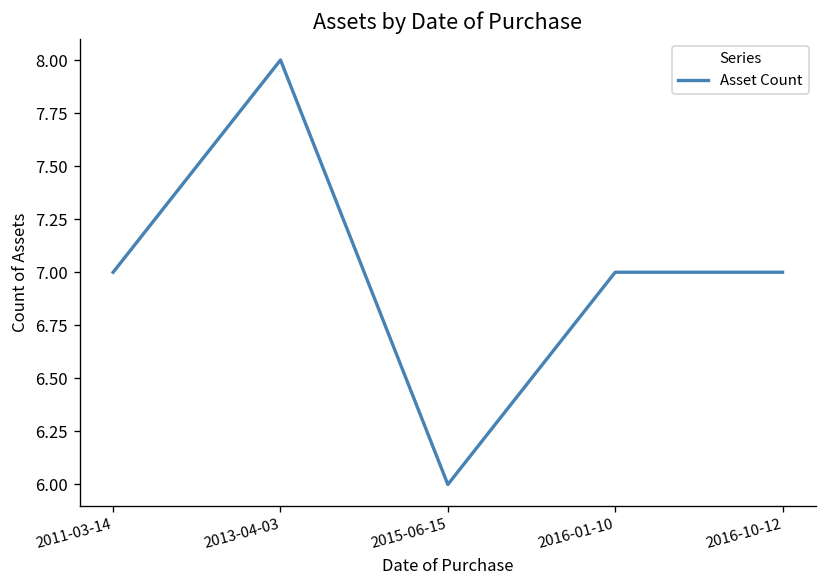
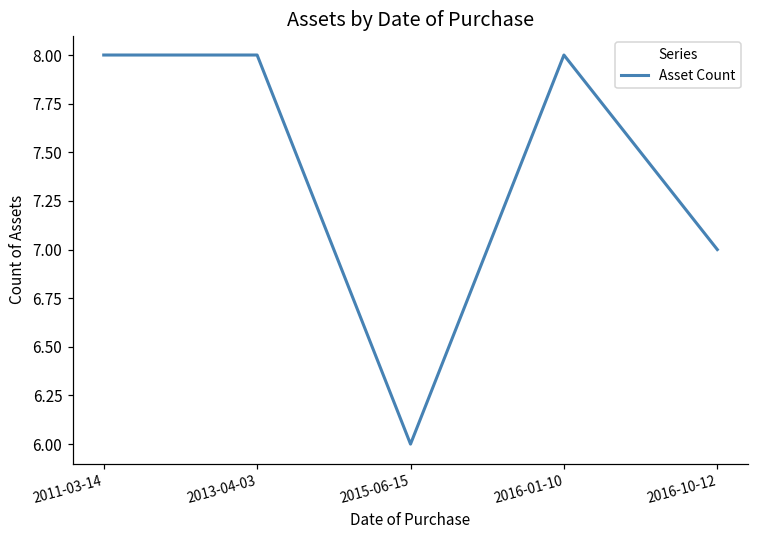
  {
-   "2011-03-14": 7,
+   "2011-03-14": 8,
    "2013-04-03": 8,
    "2015-06-15": 6,
-   "2016-01-10": 7,
+   "2016-01-10": 8,
    "2016-10-12": 7
  }
